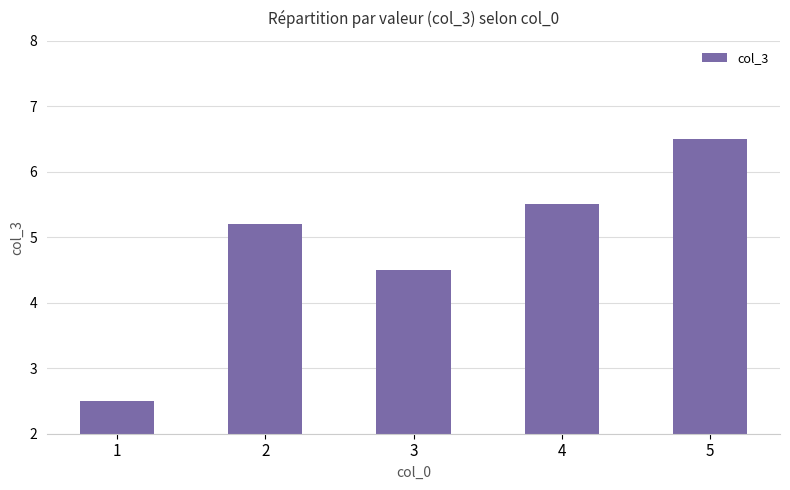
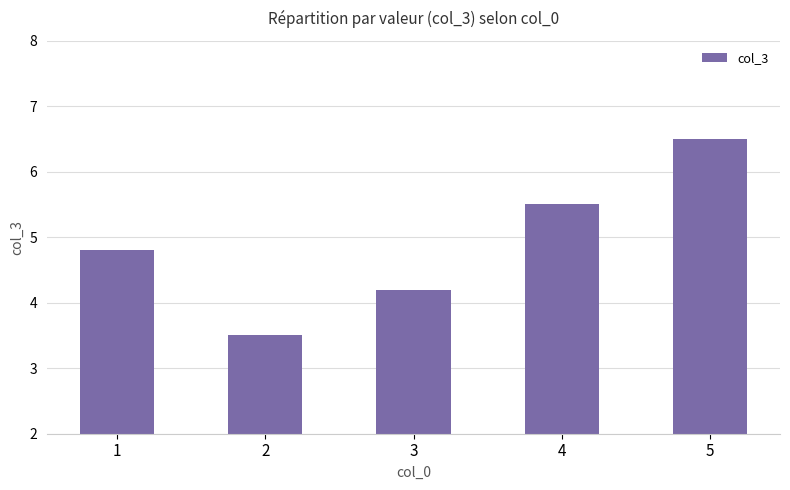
  {
-   "1": 2.5,
-   "2": 5.2,
-   "3": 4.5,
+   "1": 4.8,
+   "2": 3.5,
+   "3": 4.2,
    "4": 5.5,
    "5": 6.5
  }
